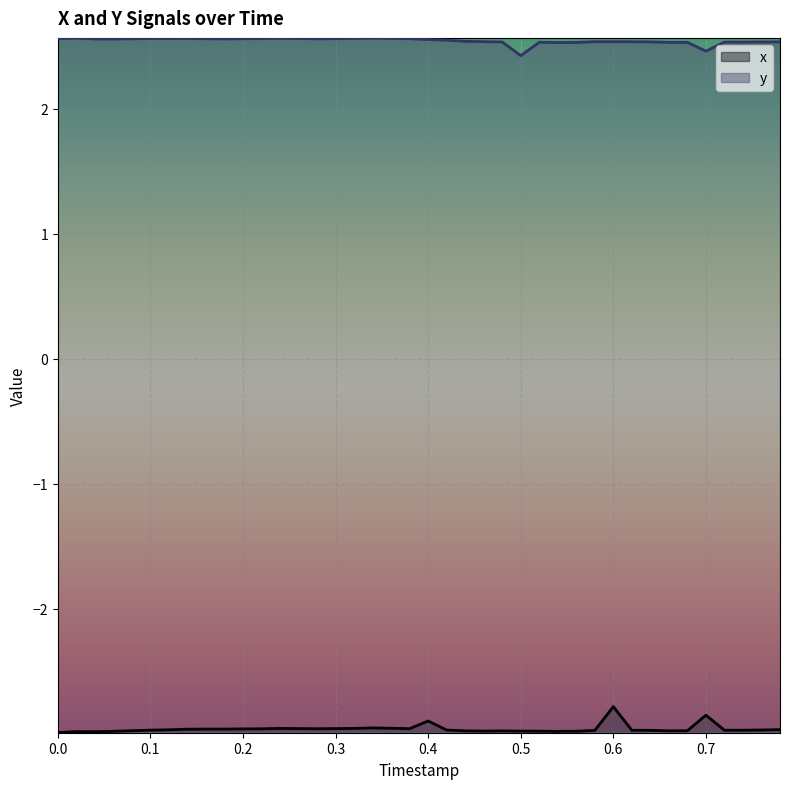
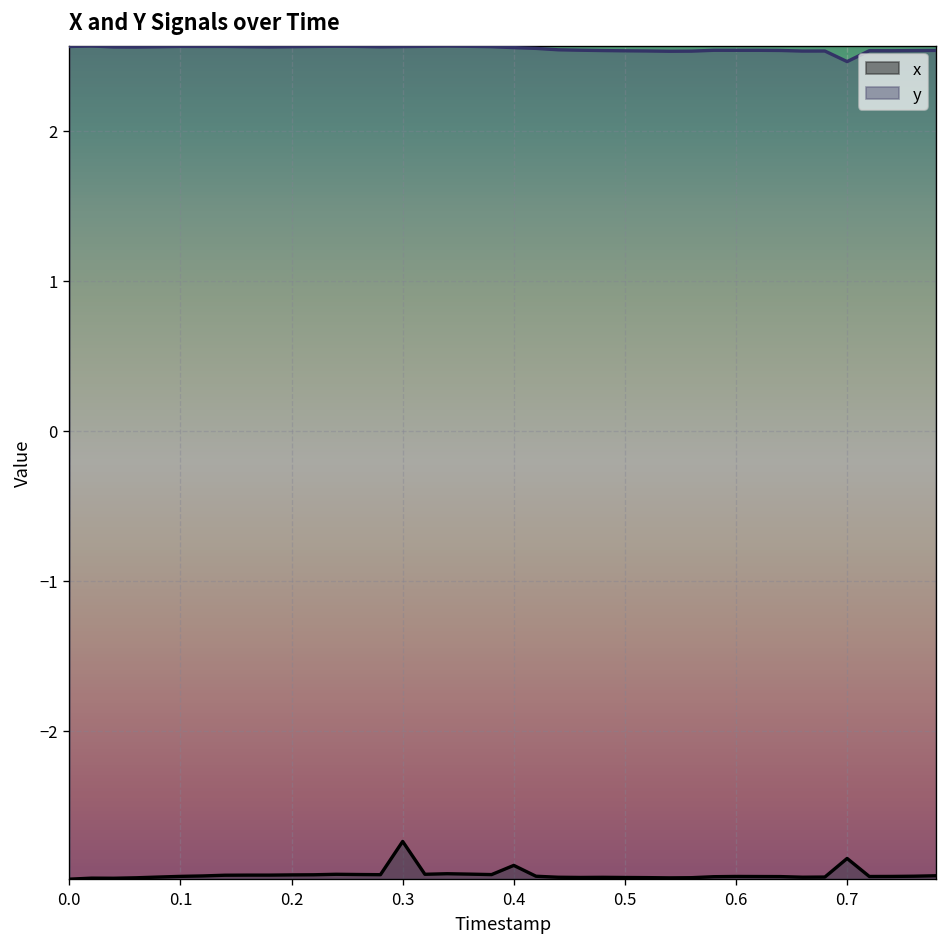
  {
    "x": {
      "0.0": -2.99,
      "0.1": -2.97,
      "0.2": -2.96,
-     "0.3": -2.96,
+     "0.3": -2.74,
      "0.4": -2.90,
      "0.5": -2.98,
-     "0.6": -2.78,
+     "0.6": -2.97,
      "0.7": -2.85
    },
    "y": {
      "0.0": 2.56,
      "0.1": 2.56,
      "0.2": 2.56,
      "0.3": 2.56,
      "0.4": 2.56,
-     "0.5": 2.43,
+     "0.5": 2.53,
      "0.6": 2.54,
      "0.7": 2.46
    }
  }
